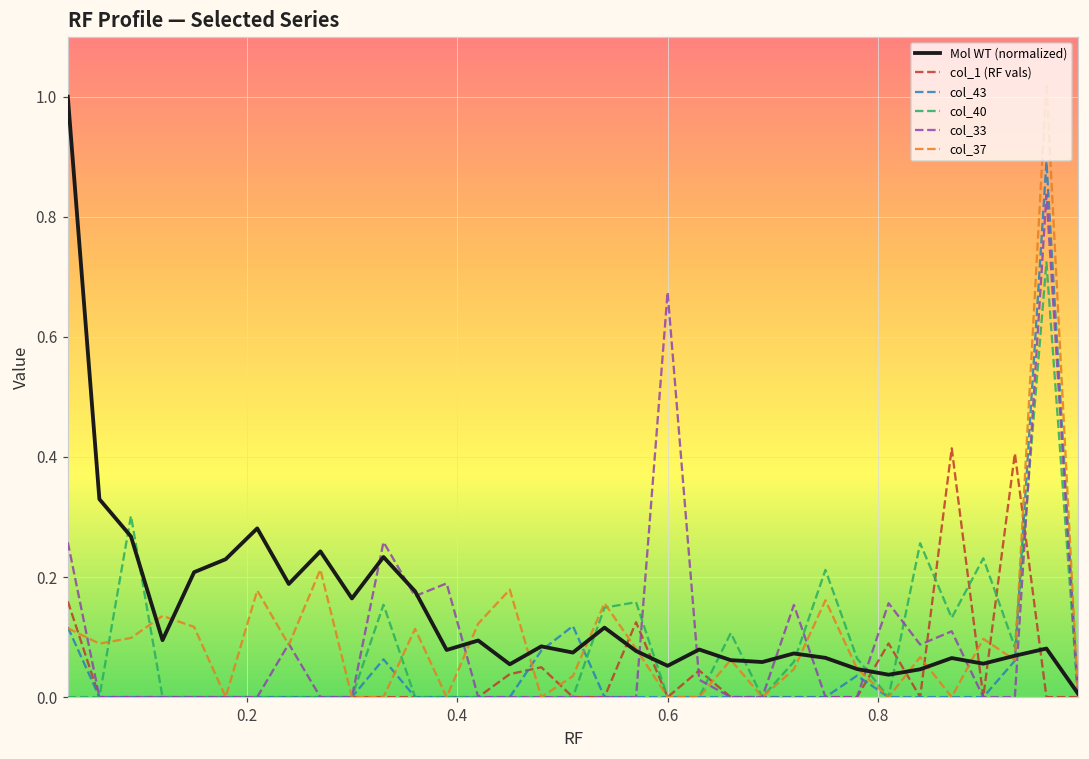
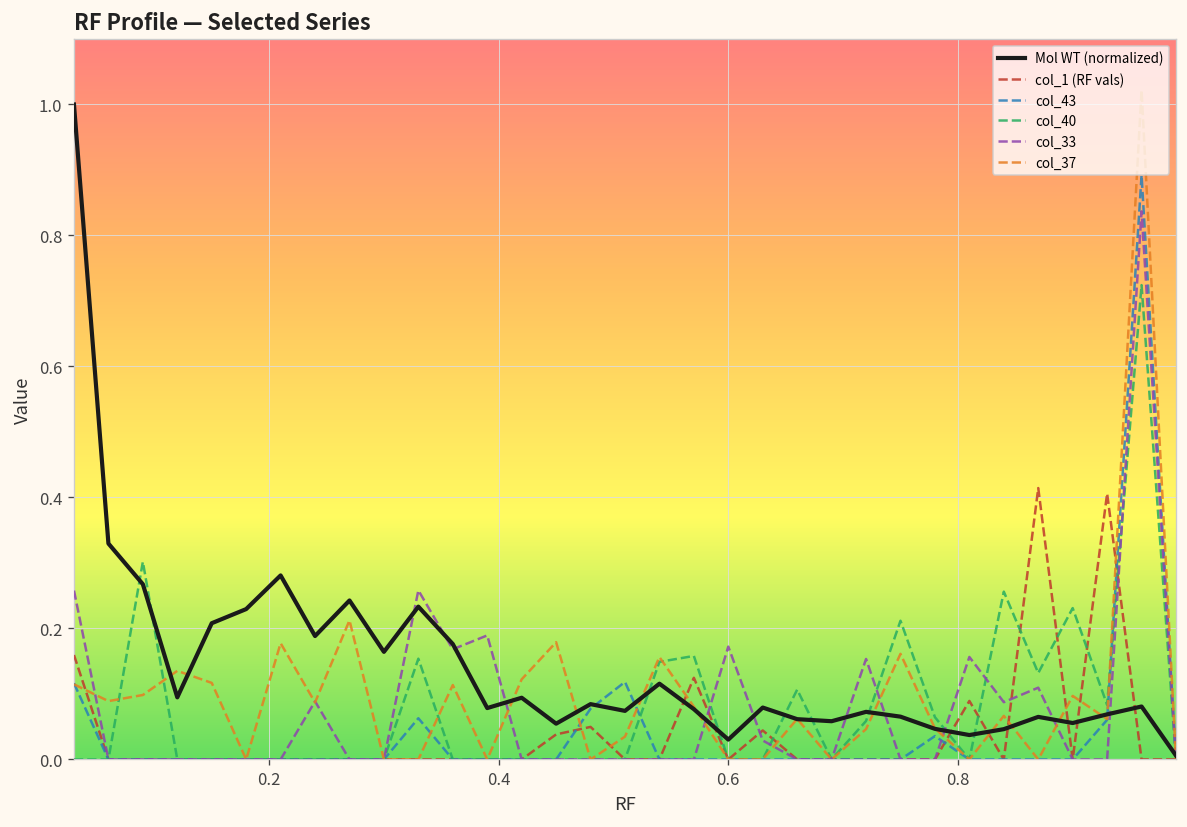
  {
    "Mol WT (normalized)": {
-     "0.6": 0.05
+     "0.6": 0.03
    },
    "col_33": {
-     "0.6": 0.67
+     "0.6": 0.17
    }
  }
